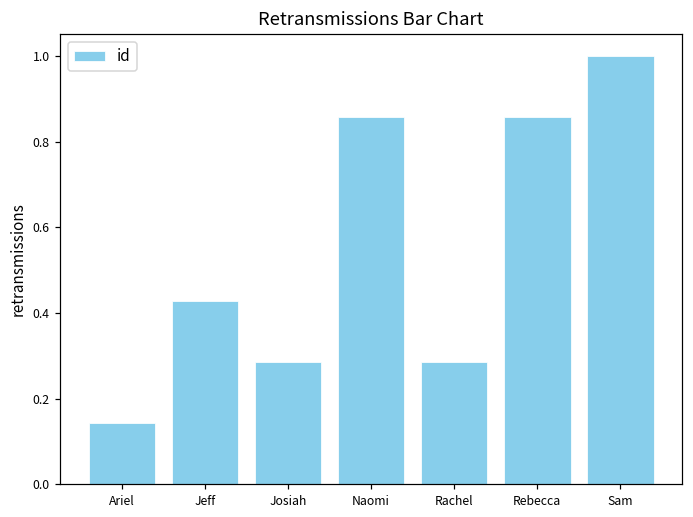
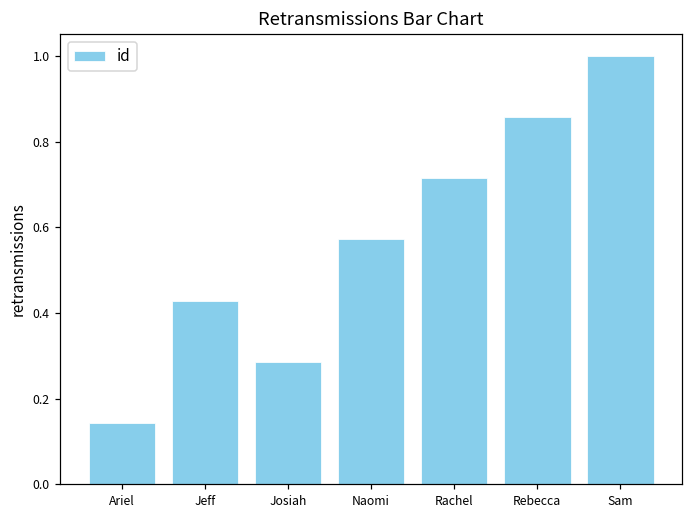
  {
    "Ariel": 0.14,
    "Jeff": 0.43,
    "Josiah": 0.29,
-   "Naomi": 0.86,
-   "Rachel": 0.29,
+   "Naomi": 0.57,
+   "Rachel": 0.71,
    "Rebecca": 0.86,
    "Sam": 1.00
  }
